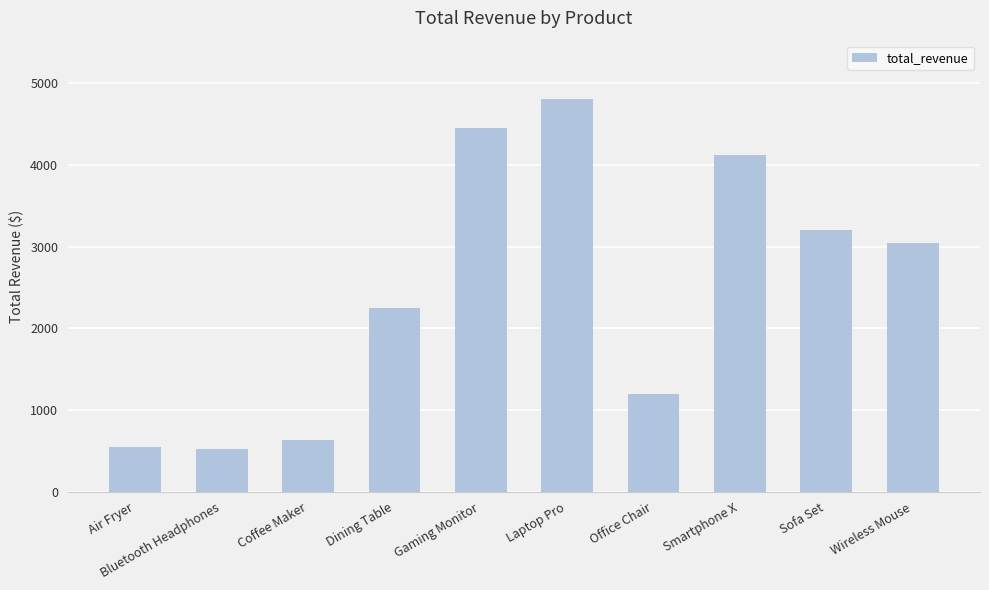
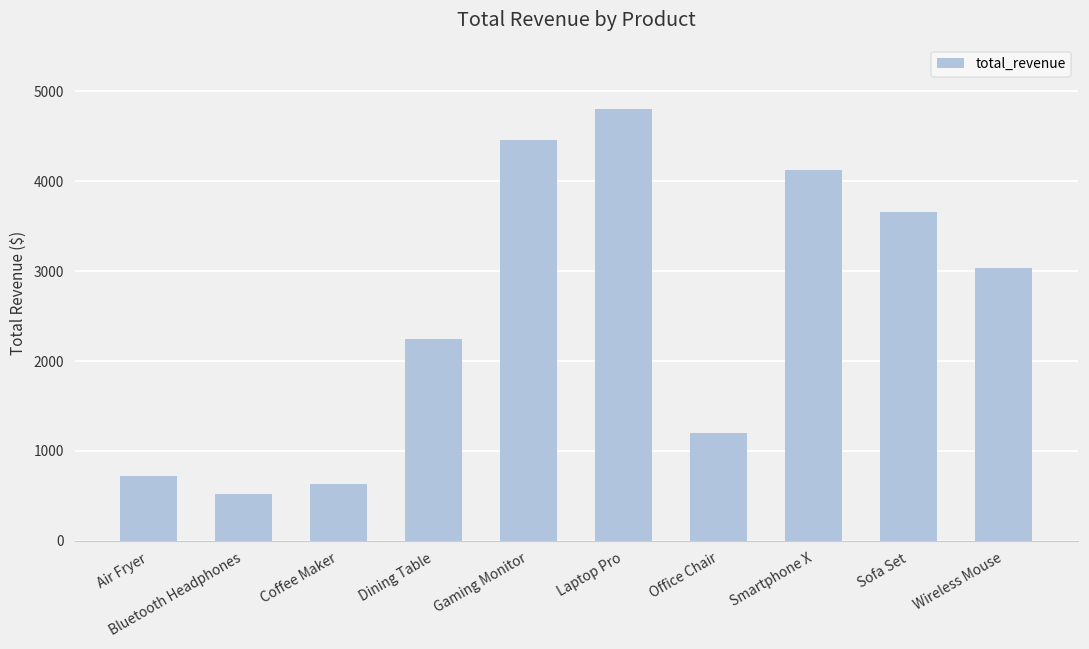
  {
-   "Air Fryer": 500,
+   "Air Fryer": 700,
    "Bluetooth Headphones": 500,
    "Coffee Maker": 600,
    "Dining Table": 2300,
    "Gaming Monitor": 4500,
    "Laptop Pro": 4800,
    "Office Chair": 1200,
    "Smartphone X": 4100,
-   "Sofa Set": 3200,
+   "Sofa Set": 3700,
    "Wireless Mouse": 3000
  }
